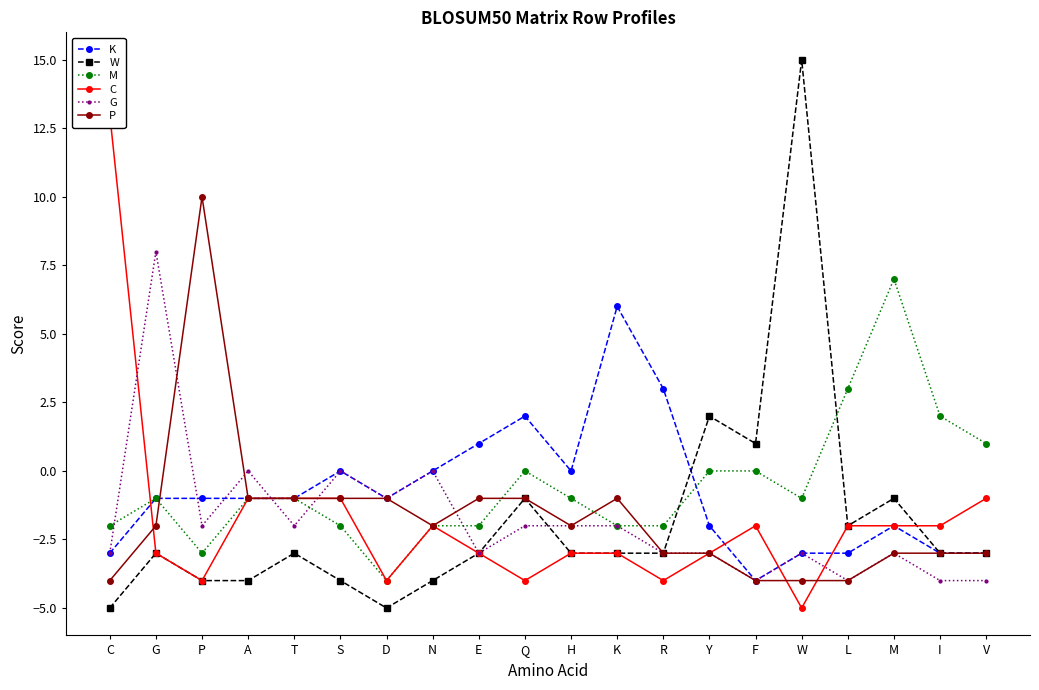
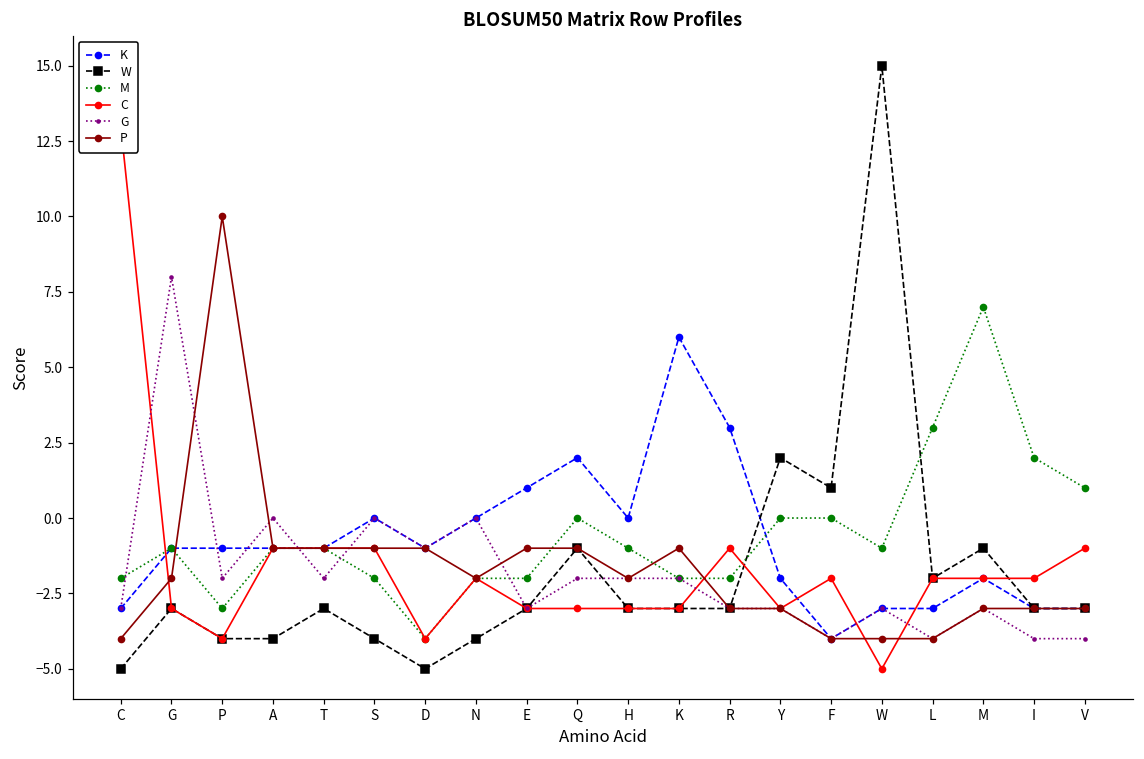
  {
    "K": {
      "P": -1,
      "E": 1,
      "Q": 2,
      "H": 0,
      "K": 6,
      "R": 3,
      "Y": -2,
      "L": -3
    },
    "W": {
      "C": -5,
      "A": -4,
      "T": -3,
      "S": -4,
      "D": -5,
      "N": -4,
      "Y": 2,
      "F": 1,
      "W": 15,
      "M": -1
    },
    "M": {
      "C": -2,
      "P": -3,
      "S": -2,
      "E": -2,
      "Q": 0,
      "H": -1,
      "R": -2,
      "Y": 0,
      "F": 0,
      "W": -1,
      "L": 3,
      "M": 7,
      "I": 2,
      "V": 1
    },
    "C": {
-     "Q": -4,
-     "R": -4,
+     "Q": -3,
+     "R": -1,
      "F": -2,
      "W": -5,
      "I": -2,
      "V": -1
    },
    "G": {
      "G": 8,
      "P": -2,
      "A": 0,
      "T": -2,
      "Q": -2,
      "I": -4,
      "V": -4
    },
    "P": {
      "C": -4,
      "G": -2,
      "P": 10,
      "E": -1,
      "K": -1,
      "W": -4
    }
  }
